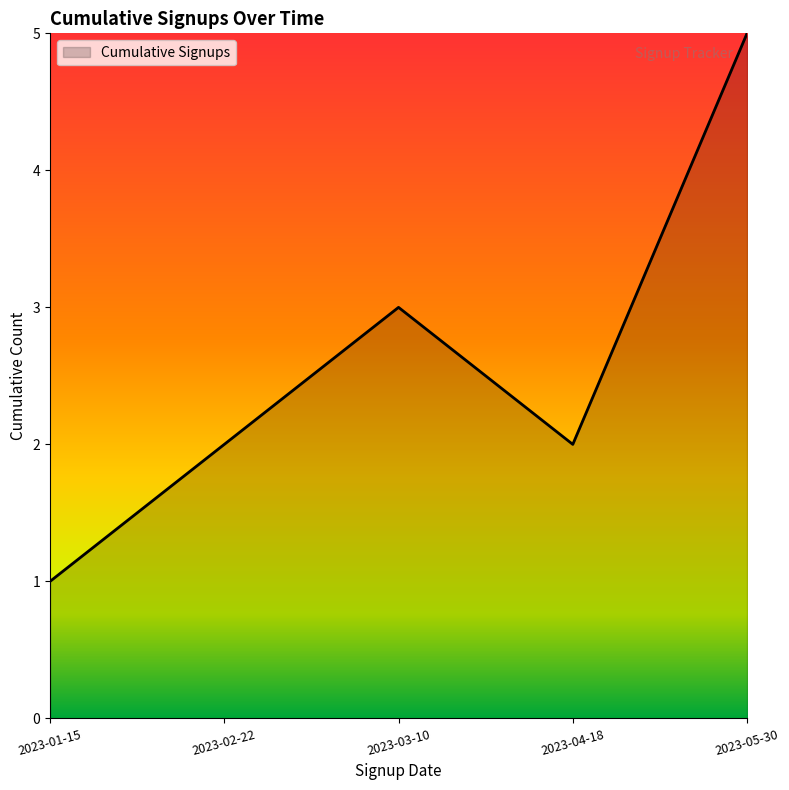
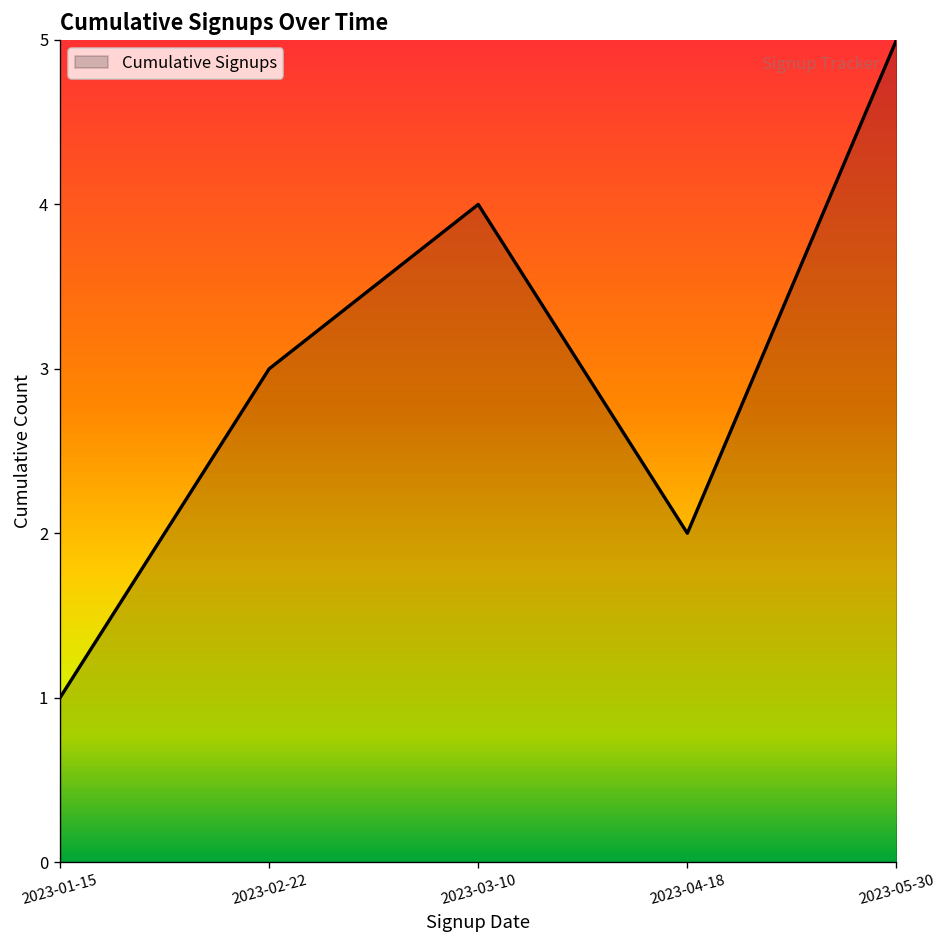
  {
    "2023-01-15": 1,
-   "2023-02-22": 2,
-   "2023-03-10": 3,
+   "2023-02-22": 3,
+   "2023-03-10": 4,
    "2023-04-18": 2,
    "2023-05-30": 5
  }
